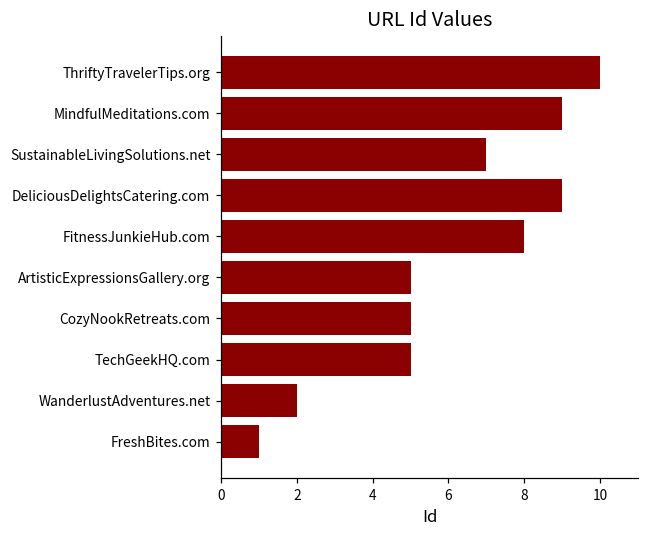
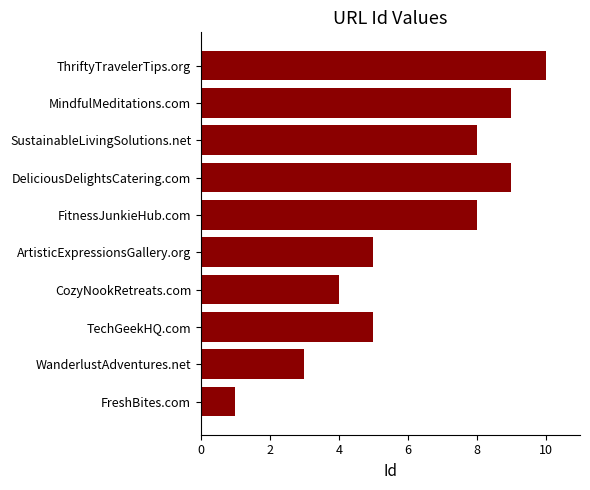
  {
    "ThriftyTravelerTips.org": 10,
    "MindfulMeditations.com": 9,
-   "SustainableLivingSolutions.net": 7,
+   "SustainableLivingSolutions.net": 8,
    "DeliciousDelightsCatering.com": 9,
    "FitnessJunkieHub.com": 8,
    "ArtisticExpressionsGallery.org": 5,
-   "CozyNookRetreats.com": 5,
+   "CozyNookRetreats.com": 4,
    "TechGeekHQ.com": 5,
-   "WanderlustAdventures.net": 2,
+   "WanderlustAdventures.net": 3,
    "FreshBites.com": 1
  }
